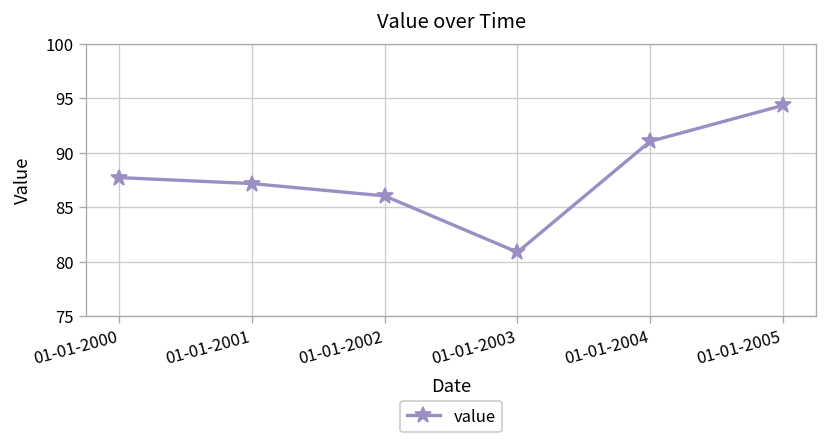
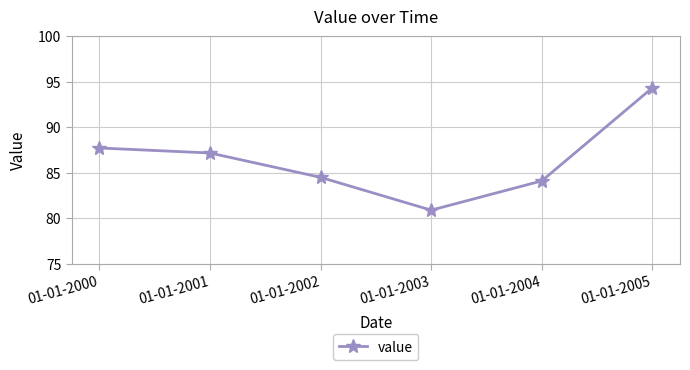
  {
    "01-01-2000": 88,
    "01-01-2001": 87,
-   "01-01-2002": 86,
+   "01-01-2002": 84,
    "01-01-2003": 81,
-   "01-01-2004": 91,
+   "01-01-2004": 84,
    "01-01-2005": 94
  }
